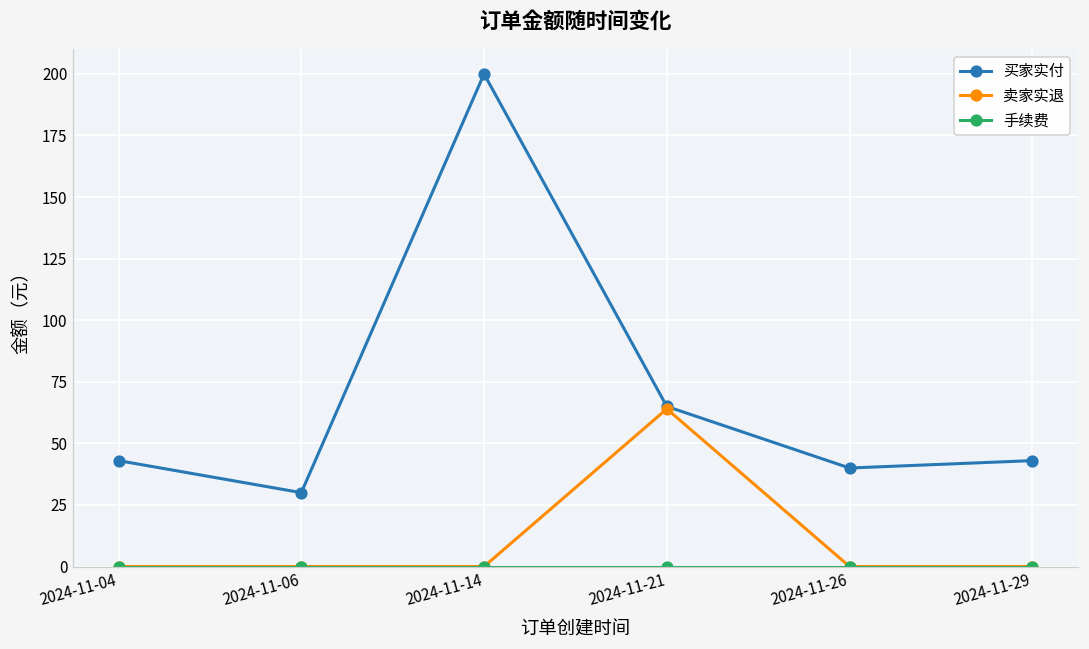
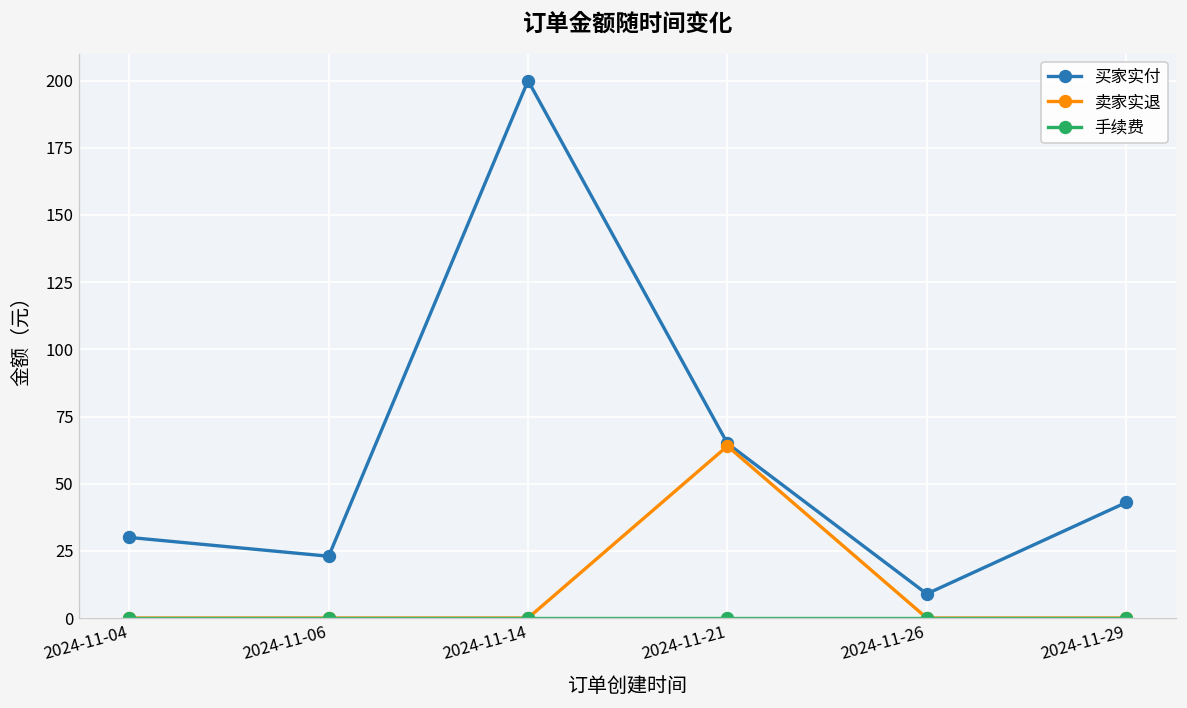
  {
    "买家实付": {
-     "2024-11-04": 43,
-     "2024-11-06": 30,
+     "2024-11-04": 30,
+     "2024-11-06": 23,
      "2024-11-14": 200,
-     "2024-11-26": 40,
+     "2024-11-26": 9,
      "2024-11-29": 43
    },
    "手续费": {
      "2024-11-21": 0
    }
  }
